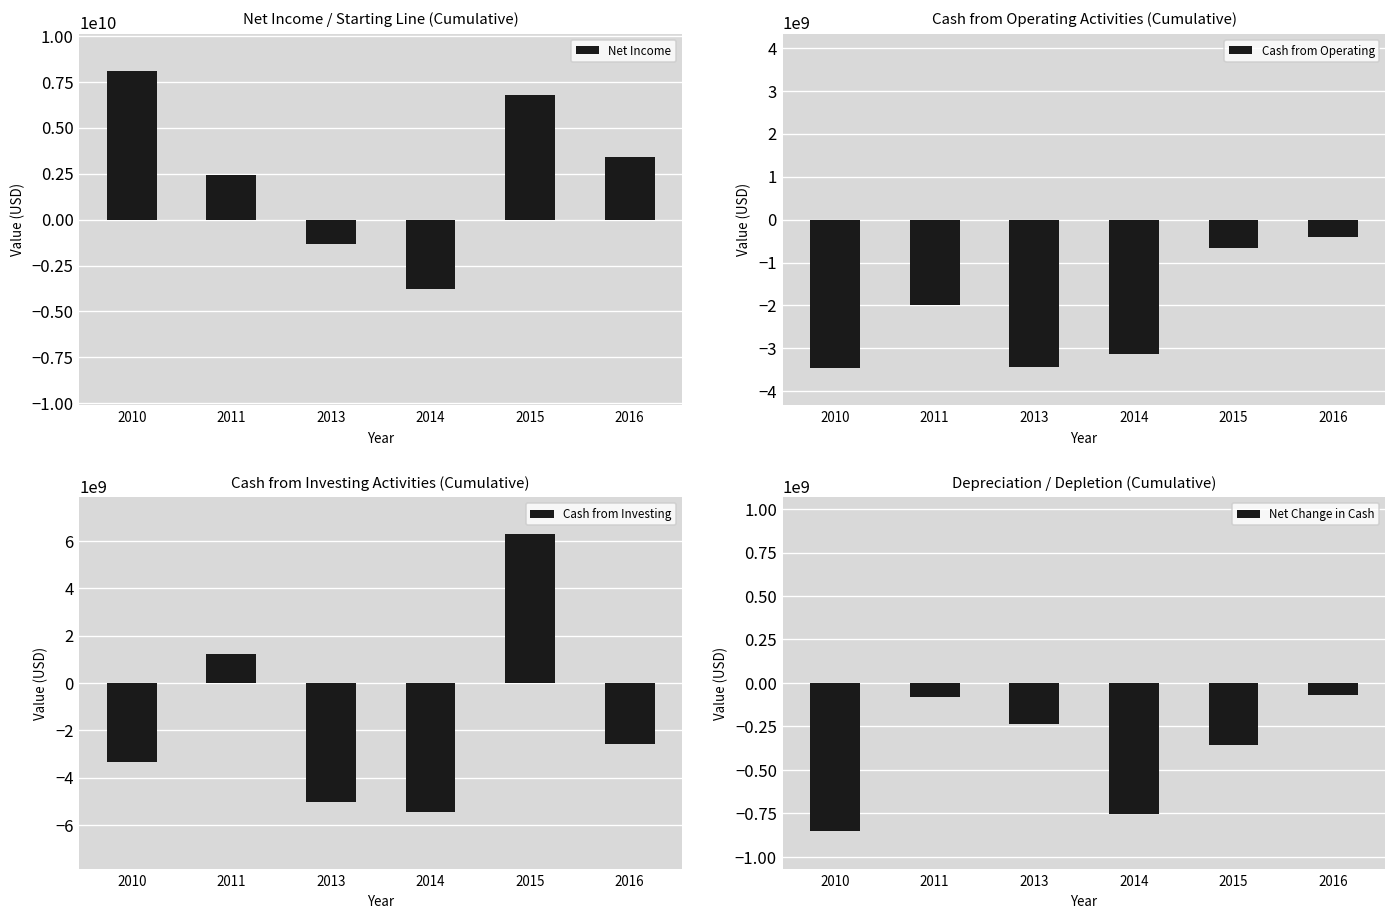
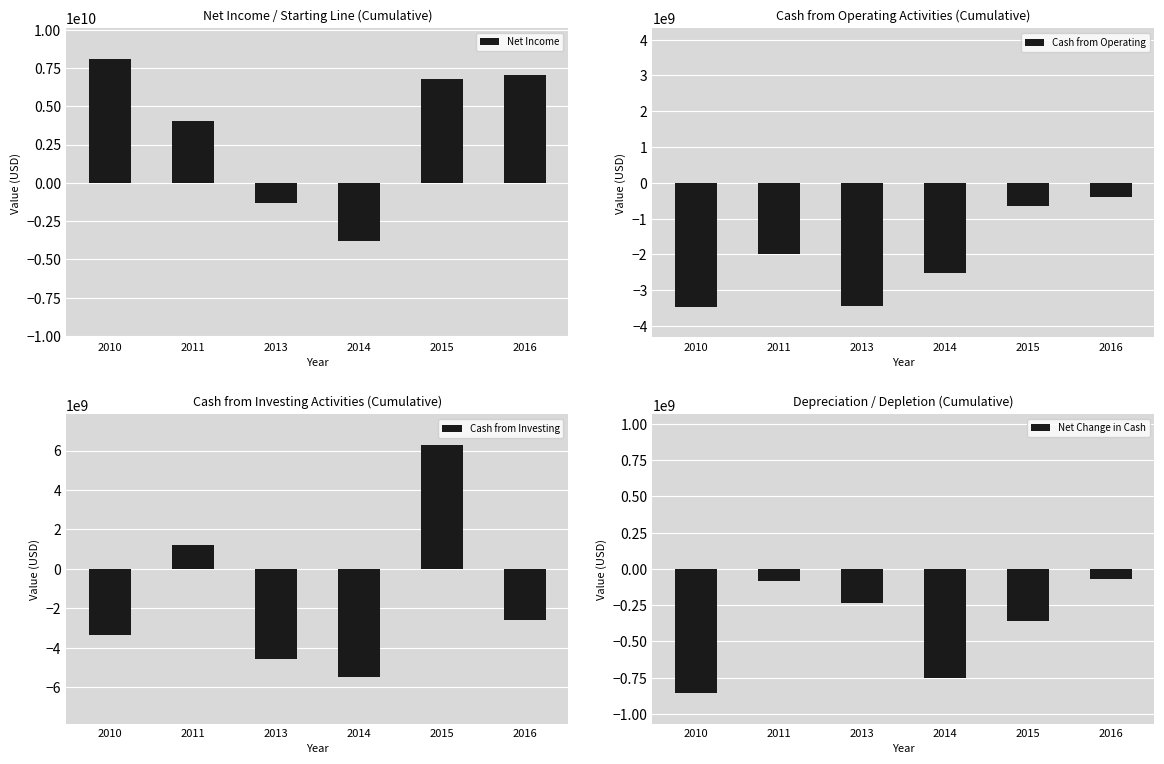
  {
    "Net Income / Starting Line (Cumulative)": {
      "2010": 8100000000,
-     "2011": 2400000000,
+     "2011": 4000000000,
      "2013": -1300000000,
      "2014": -3800000000,
      "2015": 6800000000,
-     "2016": 3400000000
+     "2016": 7000000000
    },
    "Cash from Operating Activities (Cumulative)": {
      "2010": -3500000000,
      "2011": -2000000000,
      "2013": -3400000000,
-     "2014": -3100000000,
+     "2014": -2500000000,
      "2015": -700000000,
      "2016": -400000000
    },
    "Cash from Investing Activities (Cumulative)": {
      "2010": -3300000000,
      "2011": 1200000000,
-     "2013": -5000000000,
+     "2013": -4600000000,
      "2014": -5500000000,
      "2015": 6300000000,
      "2016": -2600000000
    },
    "Depreciation / Depletion (Cumulative)": {
      "2010": -850000000,
      "2011": -80000000,
      "2013": -240000000,
      "2014": -750000000,
      "2015": -360000000,
      "2016": -70000000
    }
  }
